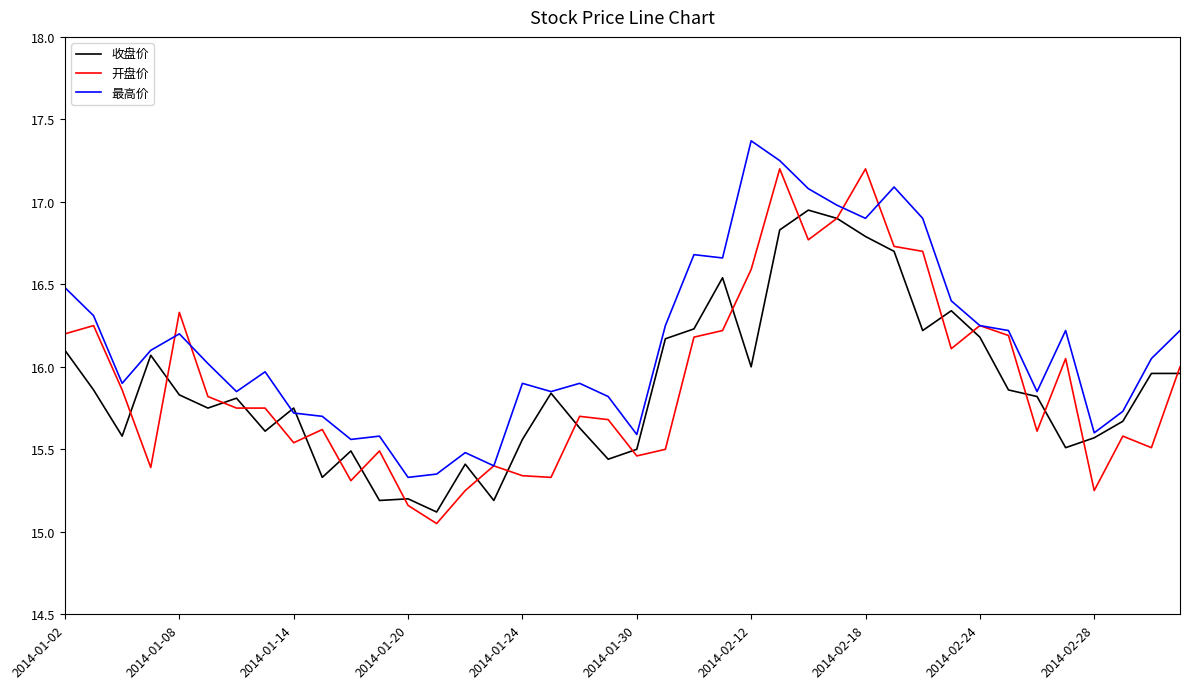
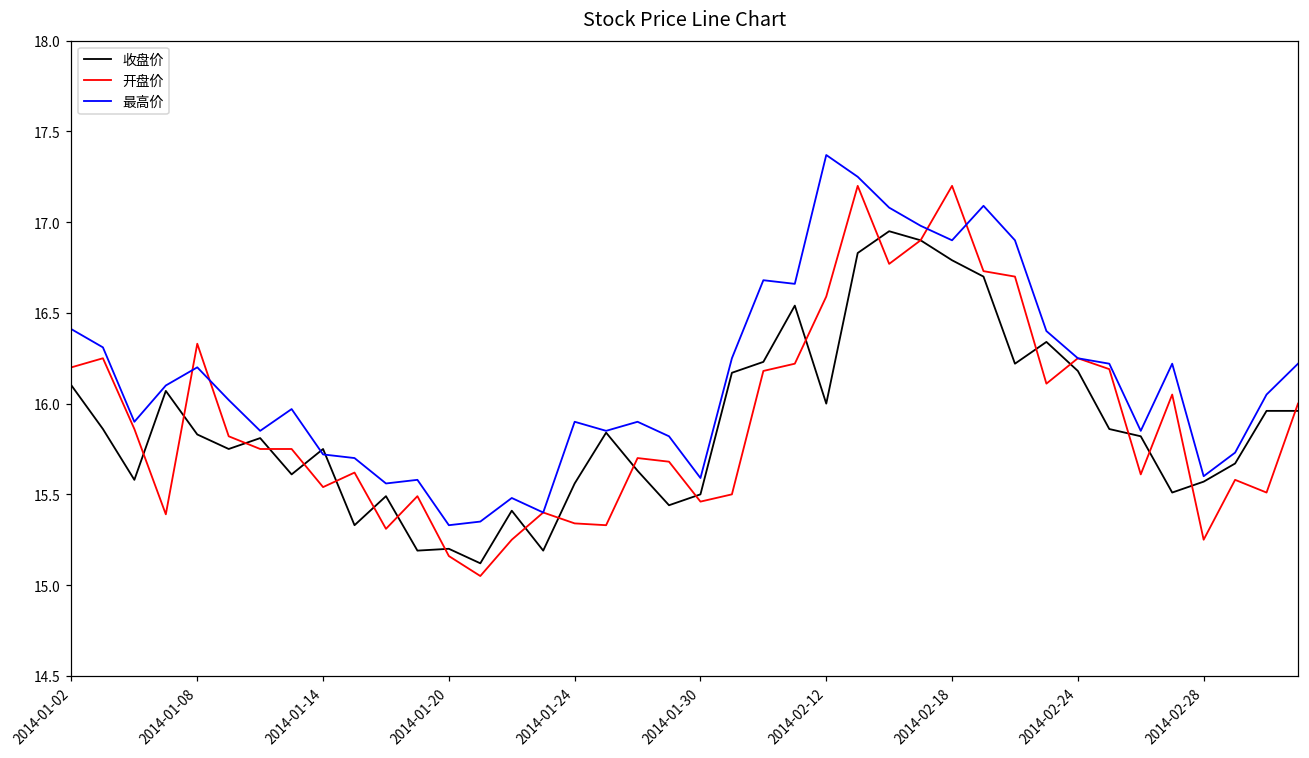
  {
    "收盘价": {
      "2014-01-02": 16.10,
      "2014-01-08": 15.83,
      "2014-01-14": 15.75,
      "2014-01-20": 15.20,
      "2014-01-24": 15.56,
      "2014-01-30": 15.50,
      "2014-02-12": 16.00,
      "2014-02-18": 16.79,
      "2014-02-24": 16.18,
      "2014-02-28": 15.57
    },
    "开盘价": {
      "2014-01-02": 16.20,
      "2014-01-08": 16.33,
      "2014-01-14": 15.54,
      "2014-01-20": 15.16,
      "2014-01-24": 15.34,
      "2014-01-30": 15.46,
      "2014-02-12": 16.59,
      "2014-02-18": 17.20,
      "2014-02-28": 15.25
    },
    "最高价": {
-     "2014-01-02": 16.48,
+     "2014-01-02": 16.41,
      "2014-01-08": 16.20,
      "2014-01-14": 15.72,
      "2014-01-20": 15.33,
      "2014-01-24": 15.90,
      "2014-01-30": 15.59,
      "2014-02-12": 17.37,
      "2014-02-18": 16.90,
      "2014-02-28": 15.60
    }
  }
